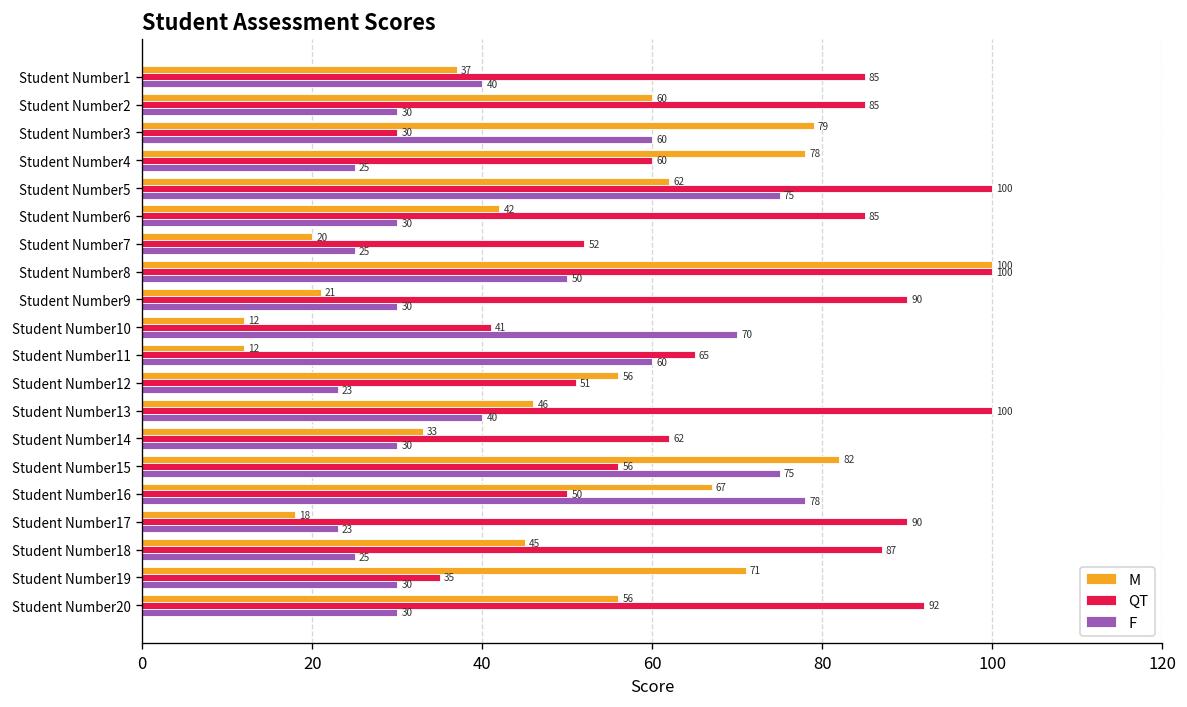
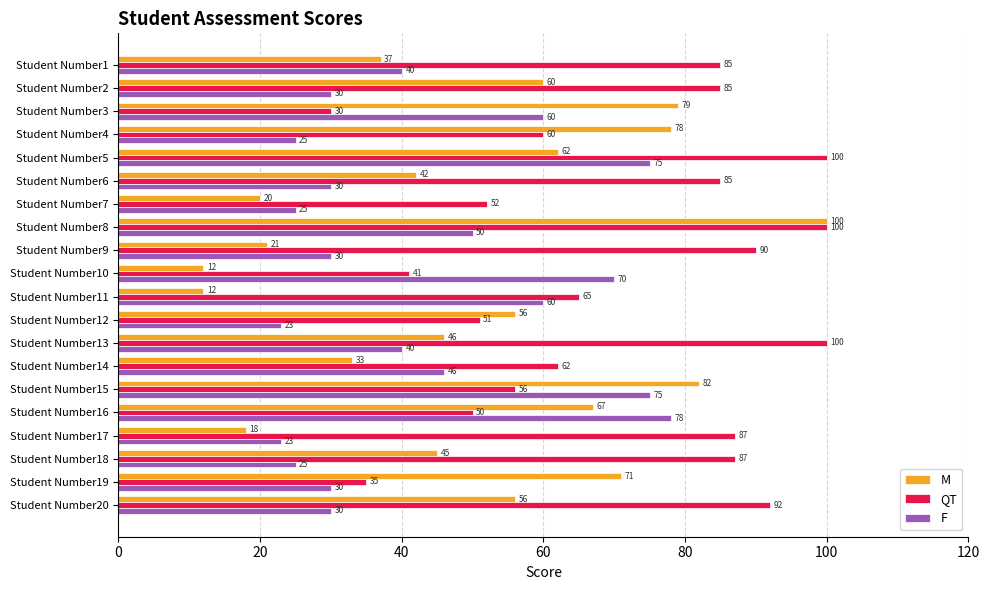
  {
    "M": {
      "Student Number1": 37,
      "Student Number2": 60,
      "Student Number3": 79,
      "Student Number4": 78,
      "Student Number5": 62,
      "Student Number6": 42,
      "Student Number7": 20,
      "Student Number9": 21,
      "Student Number10": 12,
      "Student Number11": 12,
      "Student Number12": 56,
      "Student Number13": 46,
      "Student Number14": 33,
      "Student Number15": 82,
      "Student Number16": 67,
      "Student Number17": 18,
      "Student Number18": 45,
      "Student Number19": 71,
      "Student Number20": 56
    },
    "QT": {
      "Student Number1": 85,
      "Student Number2": 85,
      "Student Number3": 30,
      "Student Number4": 60,
      "Student Number5": 100,
      "Student Number6": 85,
      "Student Number7": 52,
      "Student Number9": 90,
      "Student Number10": 41,
      "Student Number11": 65,
      "Student Number12": 51,
      "Student Number13": 100,
      "Student Number14": 62,
      "Student Number15": 56,
      "Student Number16": 50,
-     "Student Number17": 90,
+     "Student Number17": 87,
      "Student Number18": 87,
      "Student Number19": 35,
      "Student Number20": 92
    },
    "F": {
      "Student Number1": 40,
      "Student Number2": 30,
      "Student Number3": 60,
      "Student Number4": 25,
      "Student Number5": 75,
      "Student Number6": 30,
      "Student Number7": 25,
      "Student Number8": 50,
      "Student Number9": 30,
      "Student Number10": 70,
      "Student Number11": 60,
      "Student Number12": 23,
      "Student Number13": 40,
-     "Student Number14": 30,
+     "Student Number14": 46,
      "Student Number15": 75,
      "Student Number16": 78,
      "Student Number17": 23,
      "Student Number18": 25,
      "Student Number19": 30,
      "Student Number20": 30
    }
  }
